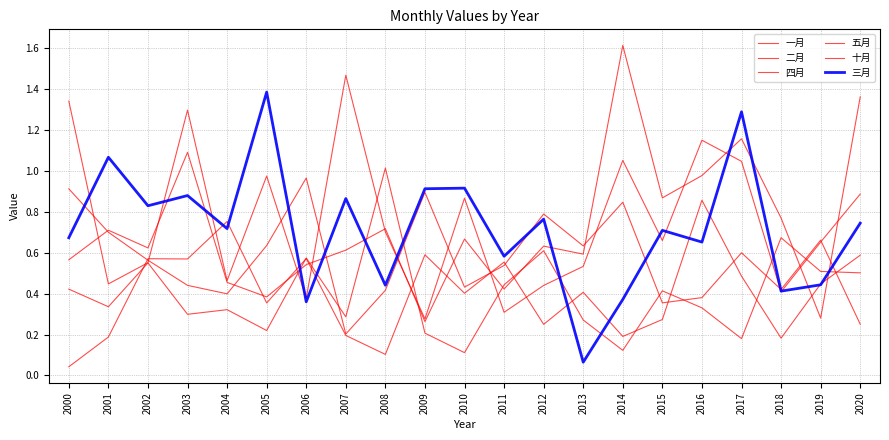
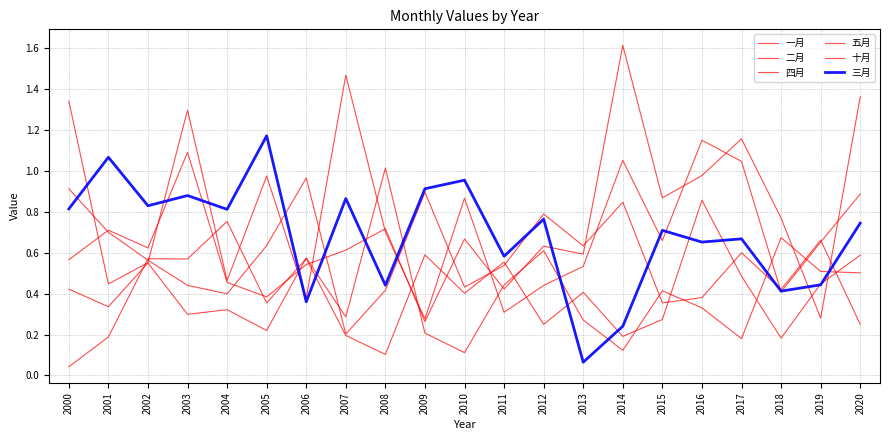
  {
    "三月": {
-     "2000": 0.67,
+     "2000": 0.81,
      "2001": 1.07,
      "2002": 0.83,
      "2003": 0.88,
-     "2004": 0.72,
-     "2005": 1.39,
+     "2004": 0.81,
+     "2005": 1.17,
      "2006": 0.36,
      "2007": 0.86,
      "2008": 0.44,
      "2009": 0.91,
-     "2010": 0.92,
+     "2010": 0.95,
      "2011": 0.58,
      "2012": 0.76,
      "2013": 0.06,
-     "2014": 0.37,
+     "2014": 0.24,
      "2015": 0.71,
      "2016": 0.65,
-     "2017": 1.29,
+     "2017": 0.67,
      "2020": 0.74
    }
  }
